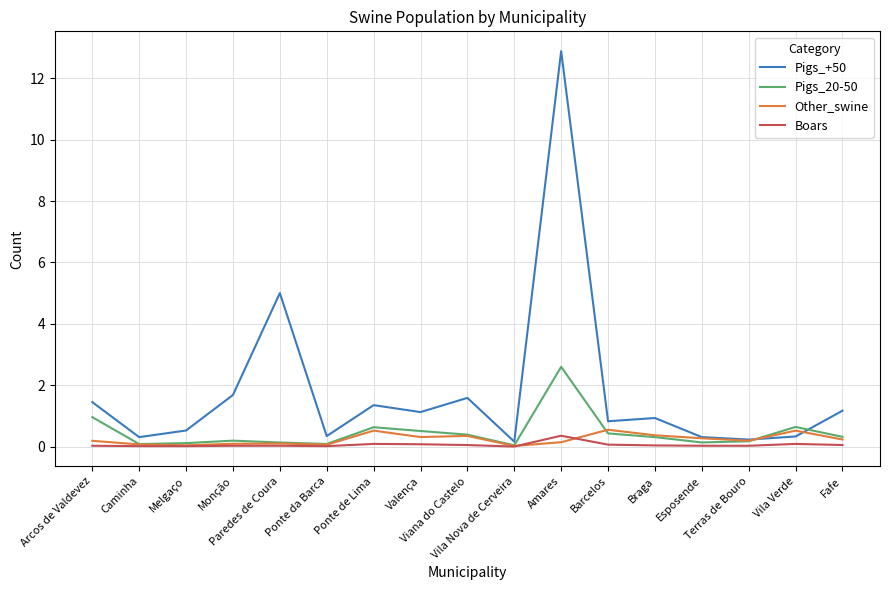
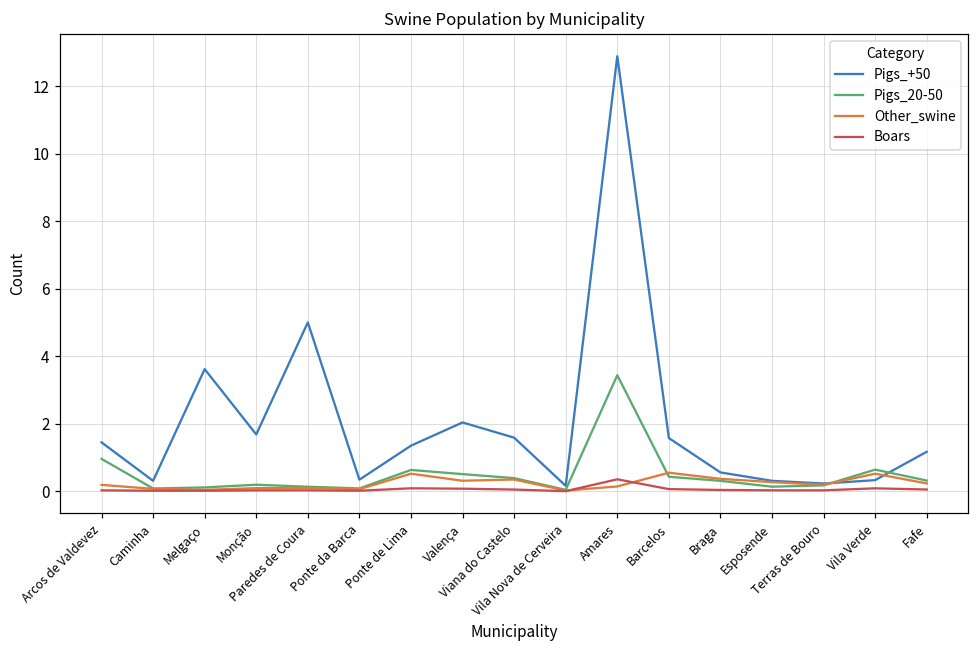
  {
    "Pigs_+50": {
      "Arcos de Valdevez": 1.4,
      "Caminha": 0.3,
-     "Melgaço": 0.5,
+     "Melgaço": 3.6,
      "Monção": 1.7,
      "Paredes de Coura": 5.0,
      "Ponte da Barca": 0.3,
      "Ponte de Lima": 1.3,
-     "Valença": 1.1,
+     "Valença": 2.0,
      "Viana do Castelo": 1.6,
      "Vila Nova de Cerveira": 0.2,
      "Amares": 12.9,
-     "Barcelos": 0.8,
-     "Braga": 0.9,
+     "Barcelos": 1.6,
+     "Braga": 0.6,
      "Vila Verde": 0.3,
      "Fafe": 1.2
    },
    "Pigs_20-50": {
      "Arcos de Valdevez": 1.0,
      "Monção": 0.2,
      "Ponte de Lima": 0.6,
      "Valença": 0.5,
-     "Amares": 2.6,
+     "Amares": 3.4,
      "Barcelos": 0.4,
      "Esposende": 0.1,
      "Vila Verde": 0.6,
      "Fafe": 0.3
    }
  }
